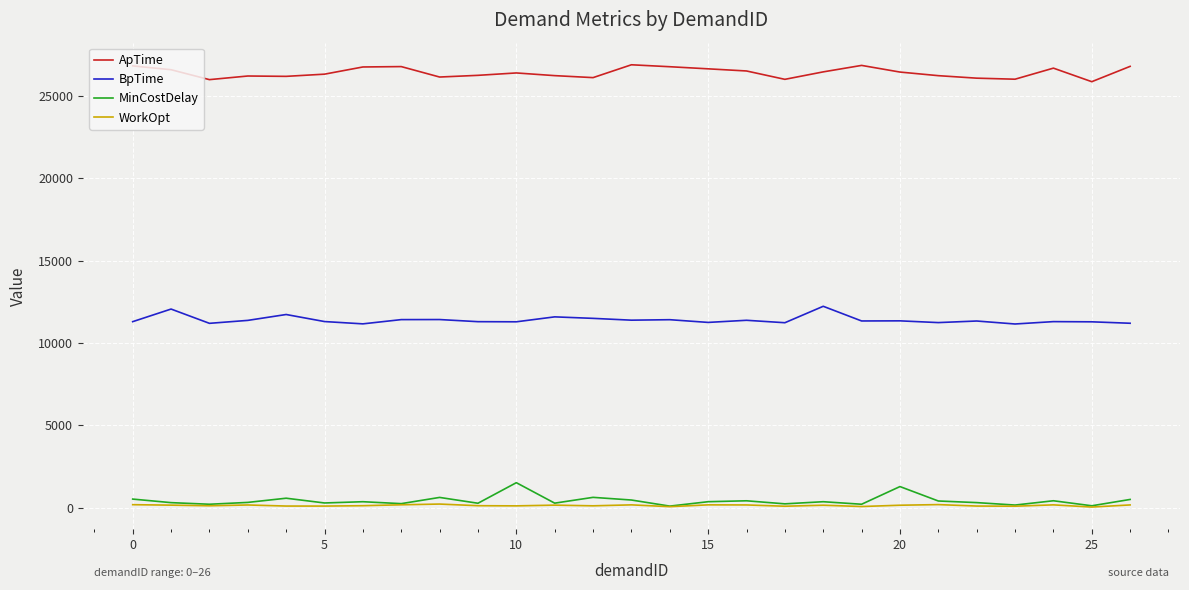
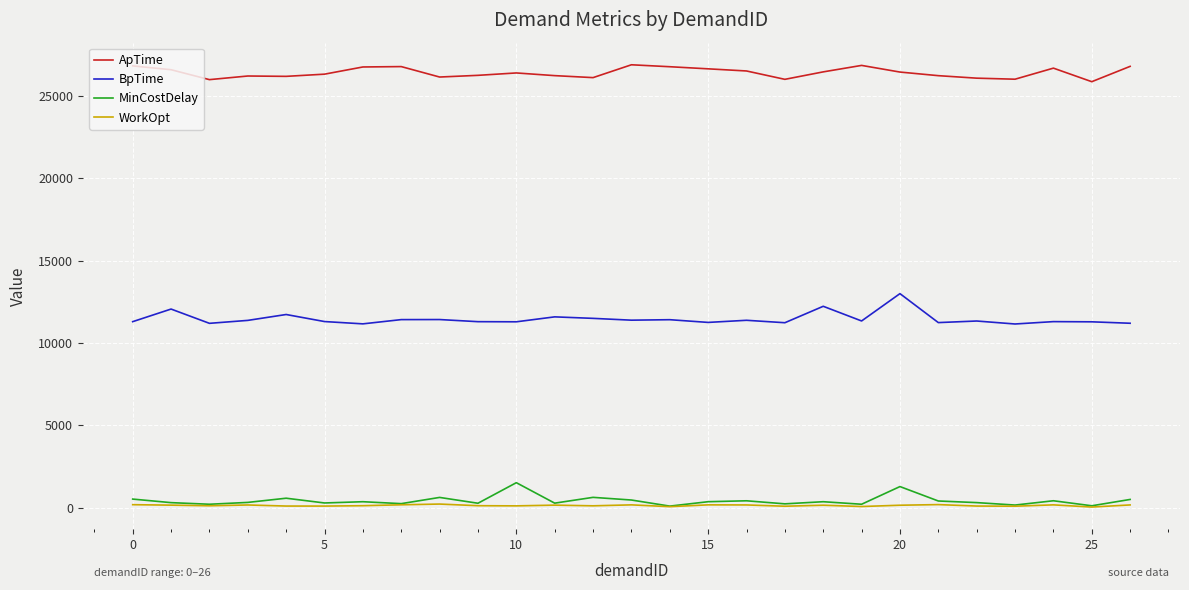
  {
    "ApTime": {
      "5": 26300,
      "10": 26400,
      "15": 26600,
      "20": 26400,
      "25": 25900
    },
    "BpTime": {
      "0": 11300,
      "5": 11300,
      "10": 11300,
      "15": 11200,
-     "20": 11300,
+     "20": 13000,
      "25": 11300
    },
    "MinCostDelay": {
      "0": 500,
      "5": 300,
      "10": 1500,
      "15": 400,
      "20": 1300
    },
    "WorkOpt": {
      "0": 200,
      "5": 100,
      "10": 100,
      "15": 200,
      "20": 100
    }
  }
